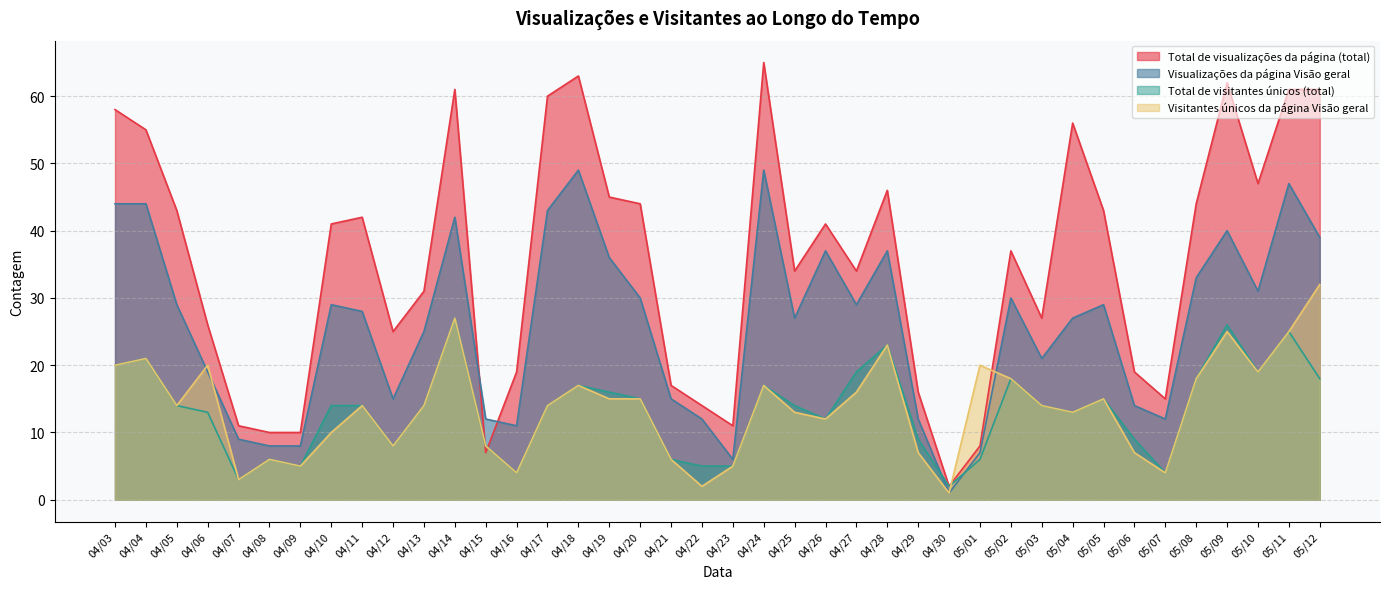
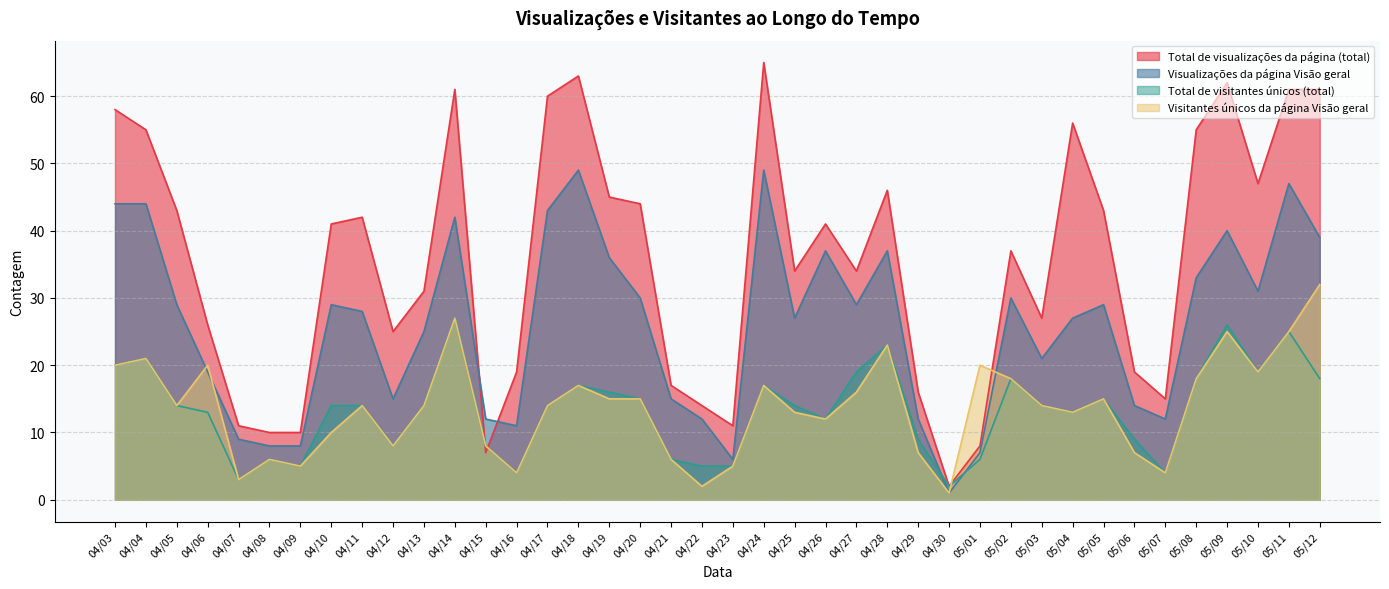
  {
    "Total de visualizações da página (total)": {
      "04/03": 58,
      "04/04": 55,
      "04/05": 43,
      "04/06": 26,
      "04/07": 11,
      "04/08": 10,
      "04/09": 10,
      "04/10": 41,
      "04/11": 42,
      "04/12": 25,
      "04/13": 31,
      "04/14": 61,
      "04/15": 7,
      "04/16": 19,
      "04/17": 60,
      "04/18": 63,
      "04/19": 45,
      "04/20": 44,
      "04/21": 17,
      "04/22": 14,
      "04/23": 11,
      "04/24": 65,
      "04/25": 34,
      "04/26": 41,
      "04/27": 34,
      "04/28": 46,
      "04/29": 16,
      "05/01": 8,
      "05/02": 37,
      "05/03": 27,
      "05/04": 56,
      "05/05": 43,
      "05/06": 19,
      "05/07": 15,
-     "05/08": 44,
+     "05/08": 55,
      "05/10": 47
    },
    "Visitantes únicos da página Visão geral": {
      "04/06": 20,
      "04/10": 10,
      "04/19": 15,
      "04/22": 2,
      "04/25": 13,
      "04/27": 16,
      "04/29": 7,
      "05/01": 20,
      "05/06": 7,
      "05/09": 25,
      "05/12": 32
    }
  }
